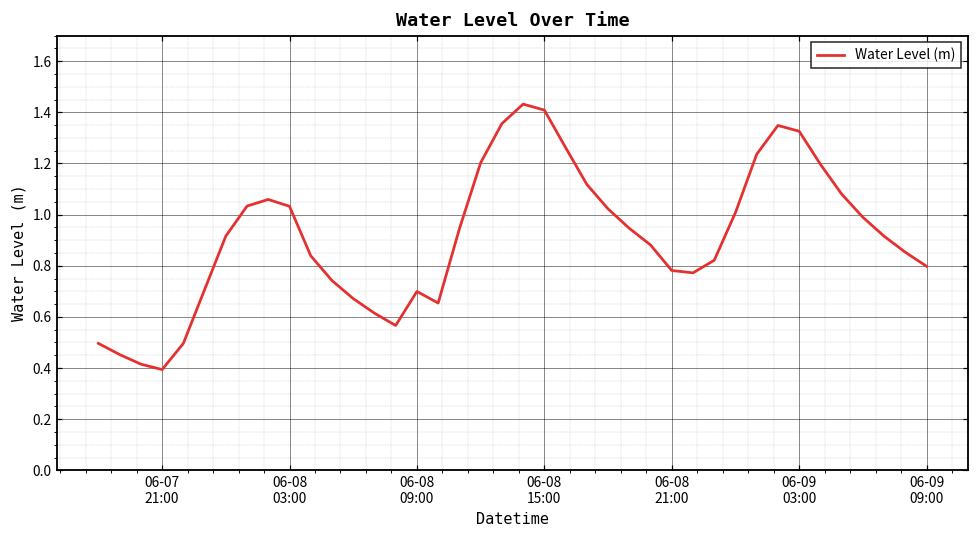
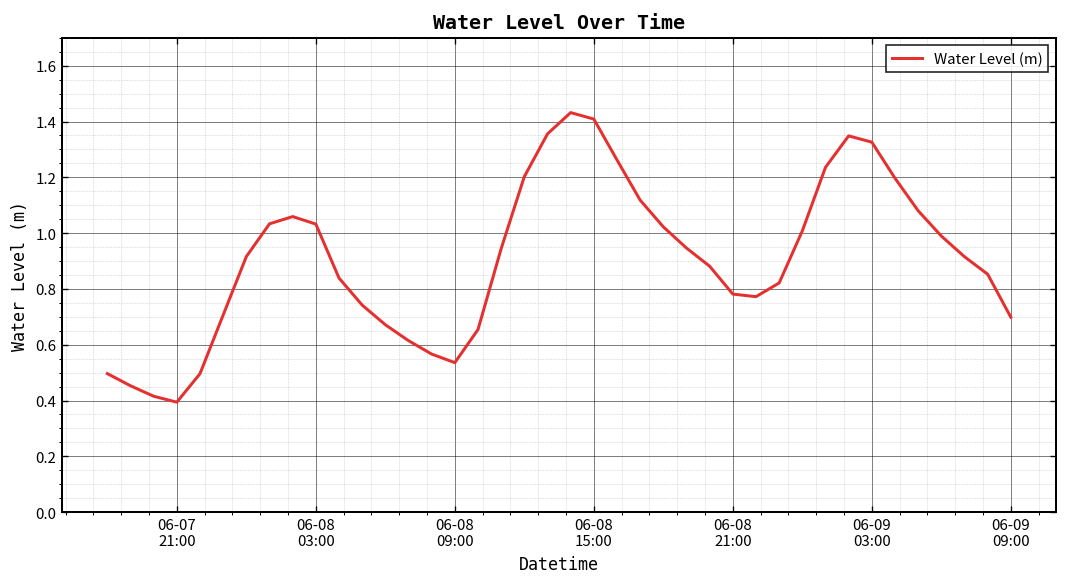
  {
    "06-07 21:00": 0.39,
    "06-08 03:00": 1.03,
-   "06-08 09:00": 0.70,
+   "06-08 09:00": 0.54,
    "06-08 15:00": 1.41,
    "06-08 21:00": 0.78,
    "06-09 03:00": 1.33,
-   "06-09 09:00": 0.80
+   "06-09 09:00": 0.70
  }
